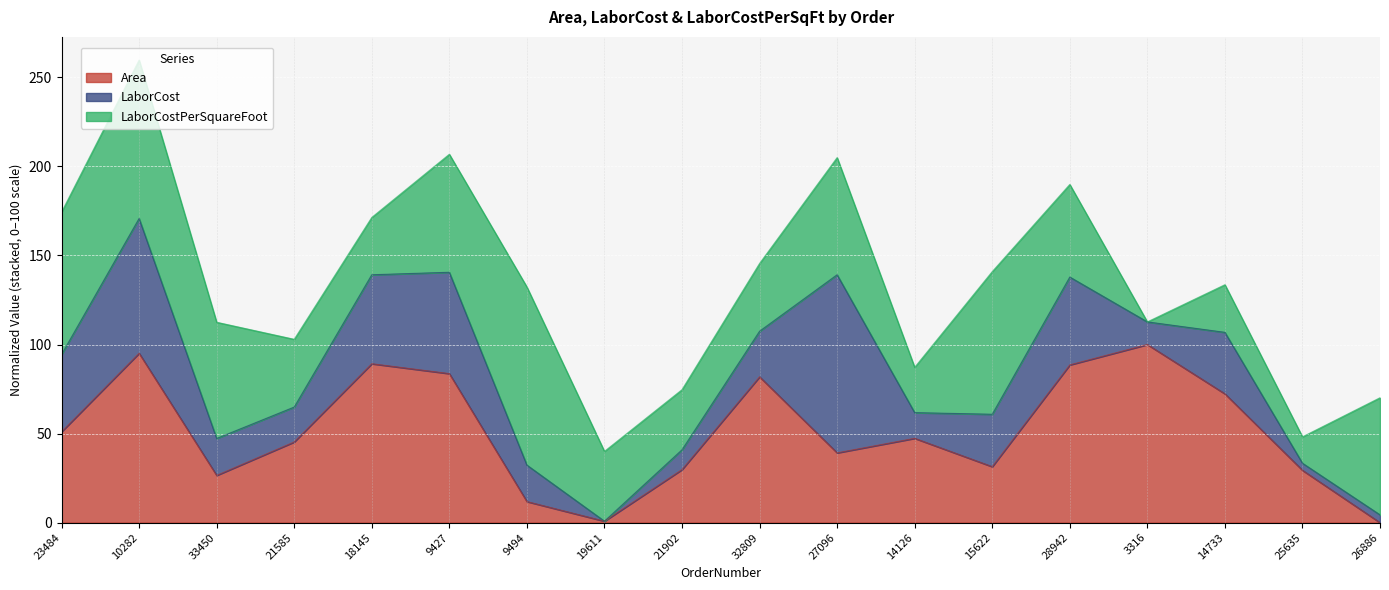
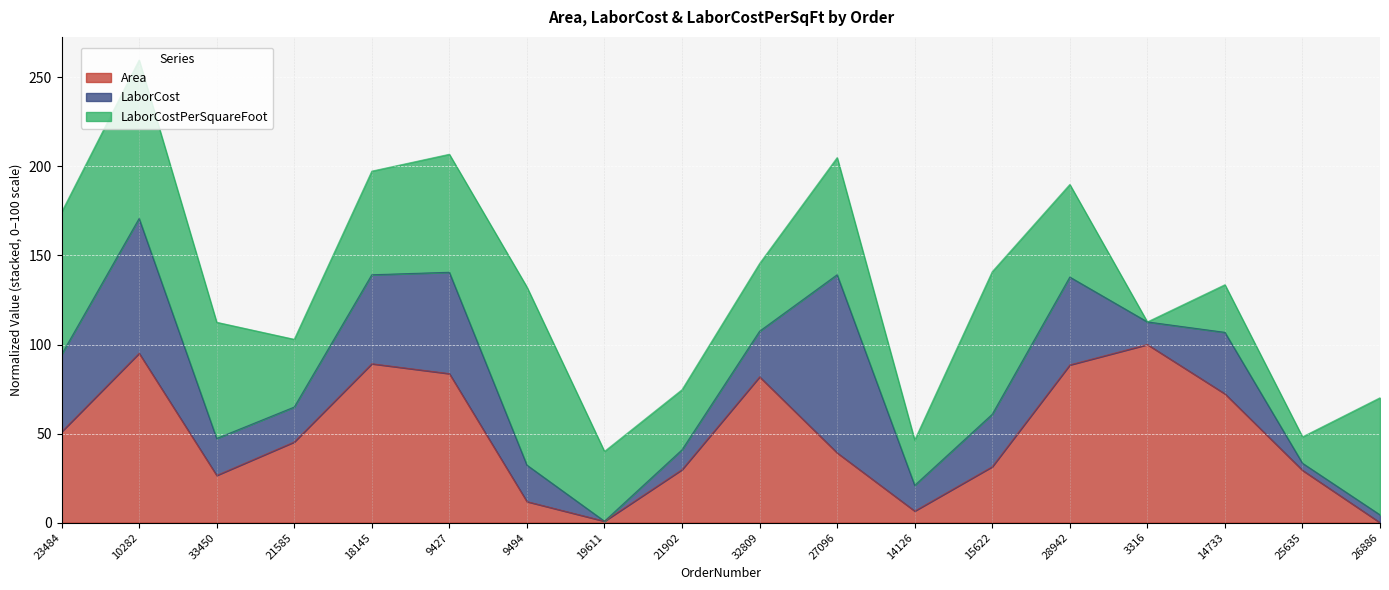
  {
    "Area": {
      "23484": 51,
      "10282": 95,
      "33450": 27,
      "21585": 45,
      "18145": 89,
      "9427": 84,
      "9494": 12,
      "21902": 30,
      "32809": 82,
      "27096": 39,
-     "14126": 47,
+     "14126": 7,
      "15622": 31,
      "28942": 89,
      "3316": 100,
      "14733": 72,
      "25635": 29,
      "26886": 0
    },
    "LaborCost": {
      "23484": 43,
      "10282": 76,
      "33450": 21,
      "21585": 20,
      "18145": 50,
      "9427": 57,
      "9494": 20,
      "21902": 11,
      "32809": 26,
      "27096": 100,
      "14126": 14,
      "15622": 29,
      "28942": 49,
      "14733": 35,
      "25635": 4,
      "26886": 4
    },
    "LaborCostPerSquareFoot": {
      "23484": 80,
      "33450": 65,
      "21585": 38,
-     "18145": 32,
+     "18145": 58,
      "9427": 66,
      "9494": 100,
      "19611": 39,
      "21902": 34,
      "32809": 38,
      "27096": 66,
      "14126": 25,
      "15622": 80,
      "28942": 52,
      "14733": 27,
      "25635": 15,
      "26886": 66
    }
  }
